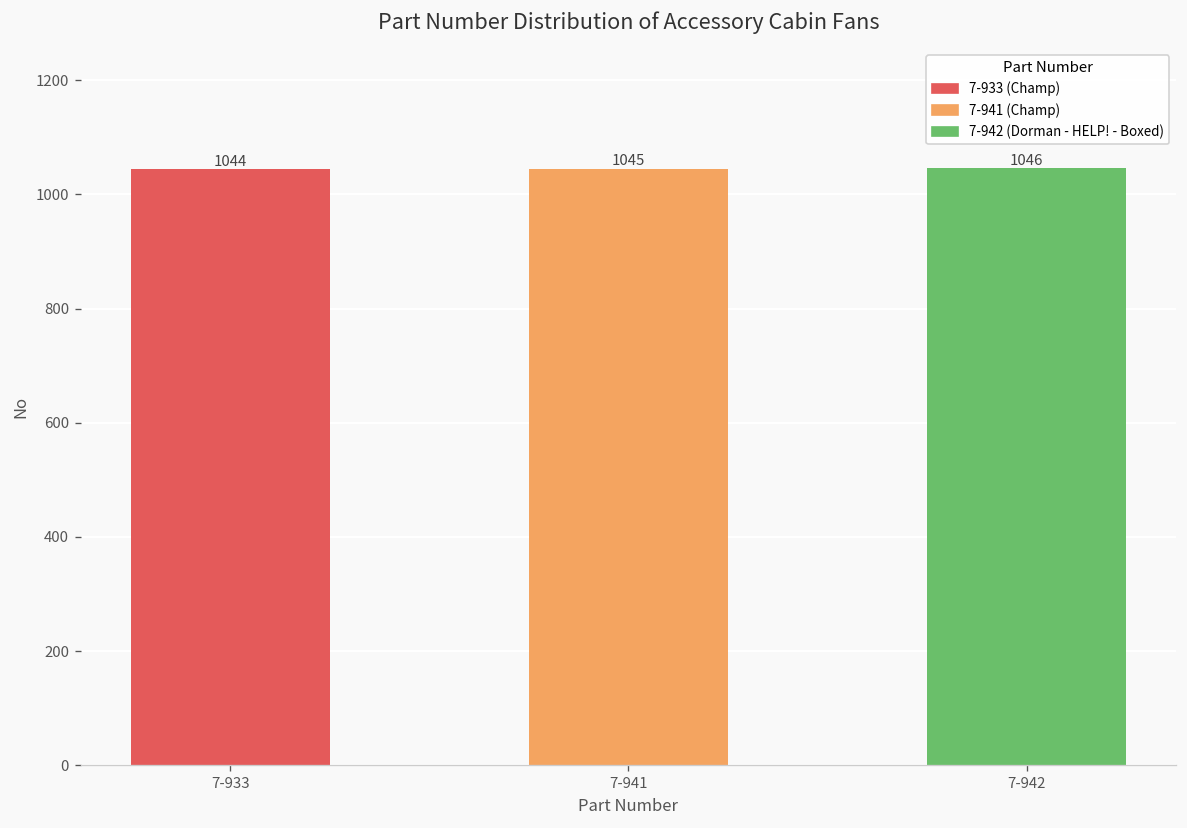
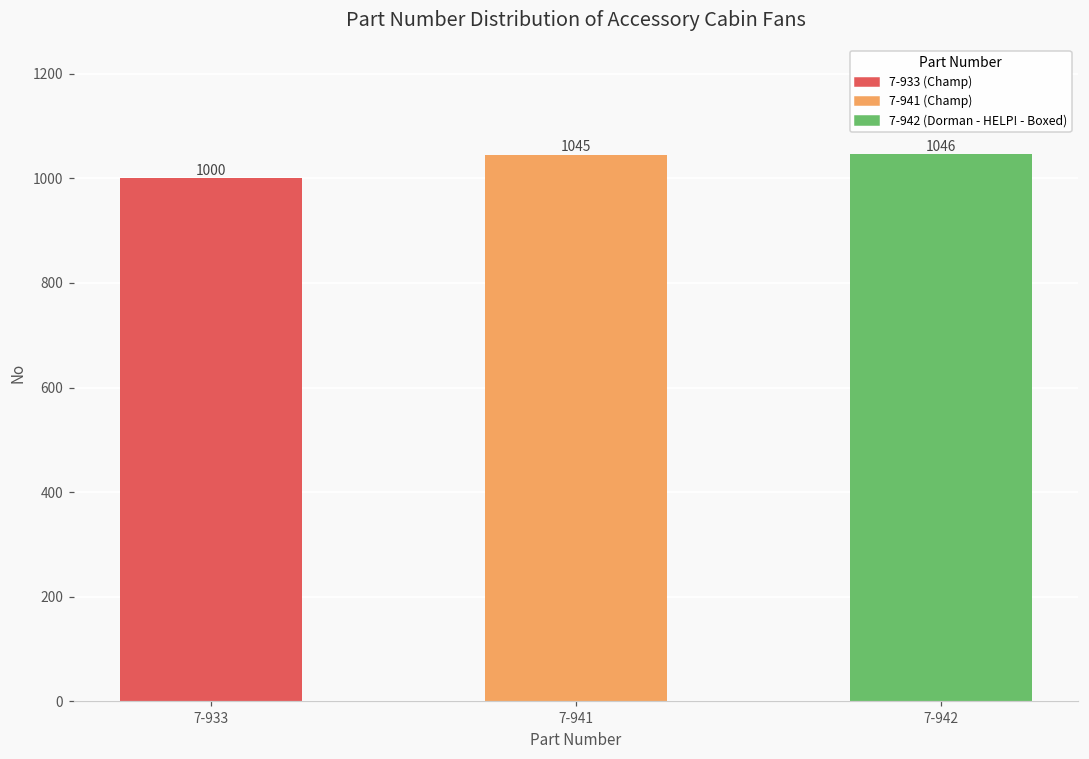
  {
-   "7-933": 1044,
+   "7-933": 1000,
    "7-941": 1045,
    "7-942": 1046
  }
